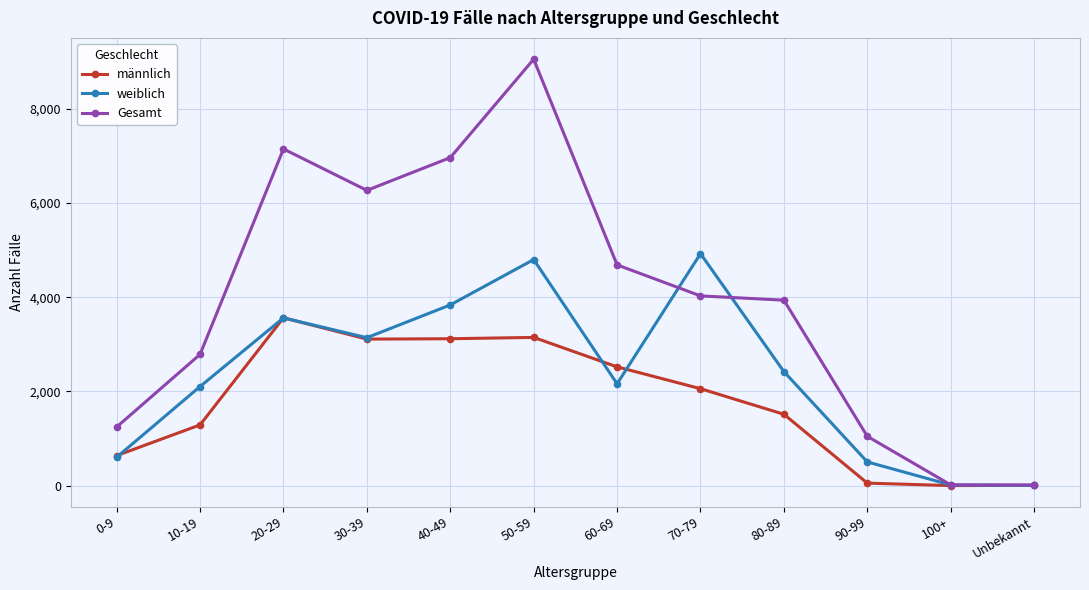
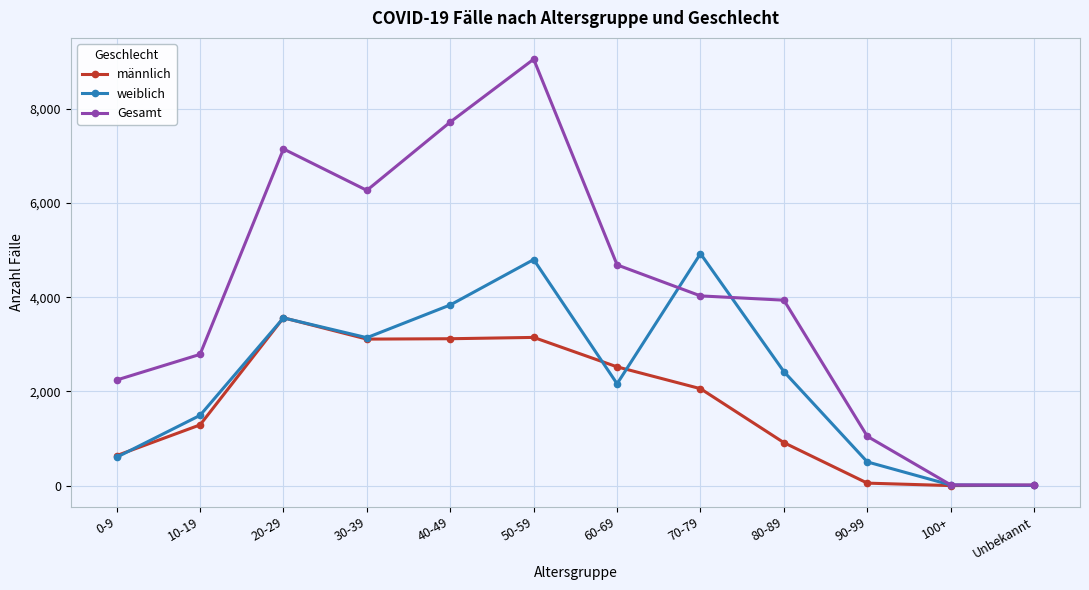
  {
    "männlich": {
      "10-19": "1,300",
      "40-49": "3,100",
      "50-59": "3,100",
      "60-69": "2,500",
      "70-79": "2,100",
-     "80-89": "1,500",
+     "80-89": "900",
      "90-99": "100"
    },
    "weiblich": {
-     "10-19": "2,100",
+     "10-19": "1,500",
      "40-49": "3,800",
      "50-59": "4,800",
      "60-69": "2,200",
      "70-79": "4,900",
      "80-89": "2,400",
      "90-99": "500"
    },
    "Gesamt": {
-     "0-9": "1,200",
+     "0-9": "2,200",
      "10-19": "2,800",
      "20-29": "7,100",
      "30-39": "6,300",
-     "40-49": "7,000",
+     "40-49": "7,700",
      "50-59": "9,000",
      "60-69": "4,700",
      "70-79": "4,000",
      "80-89": "3,900",
      "90-99": "1,000"
    }
  }
